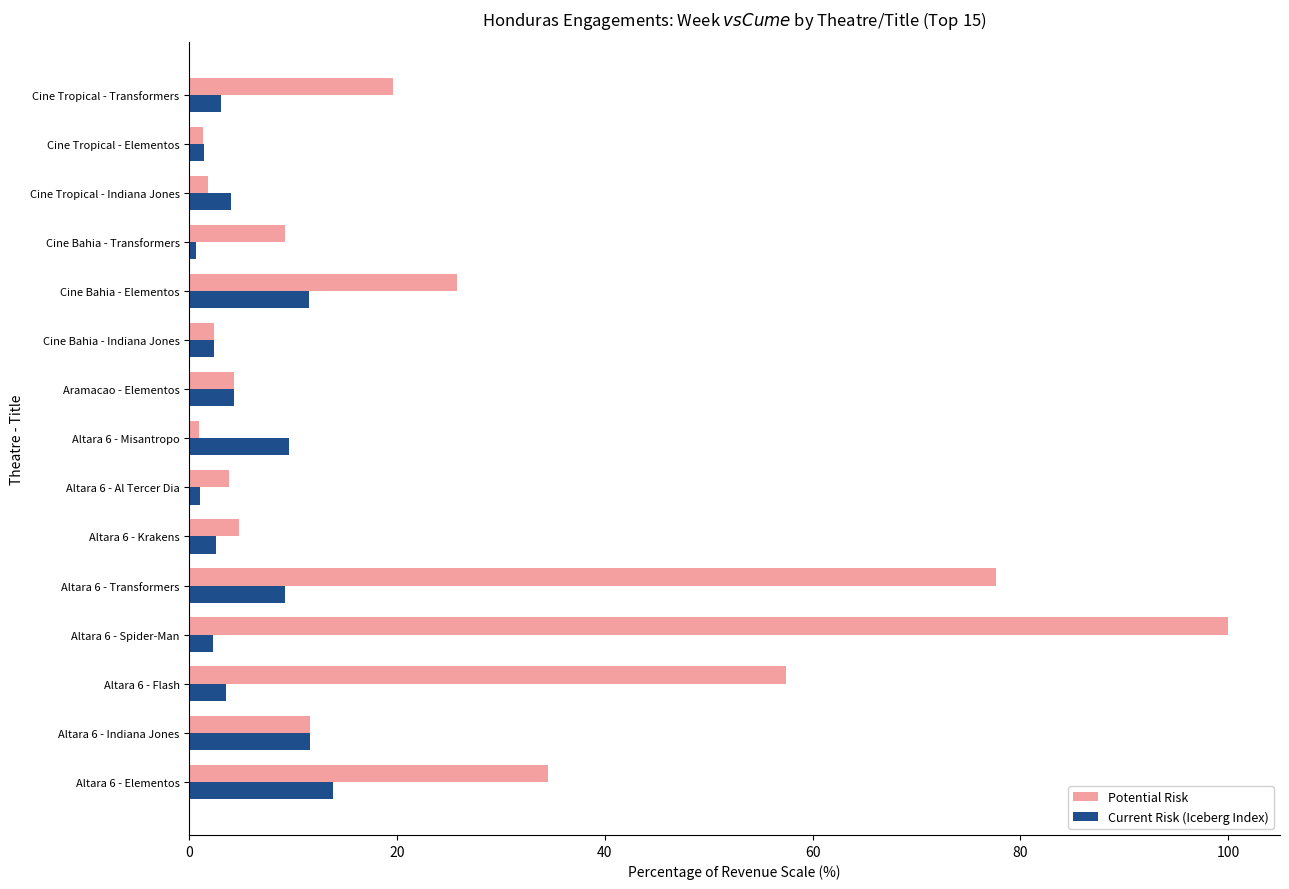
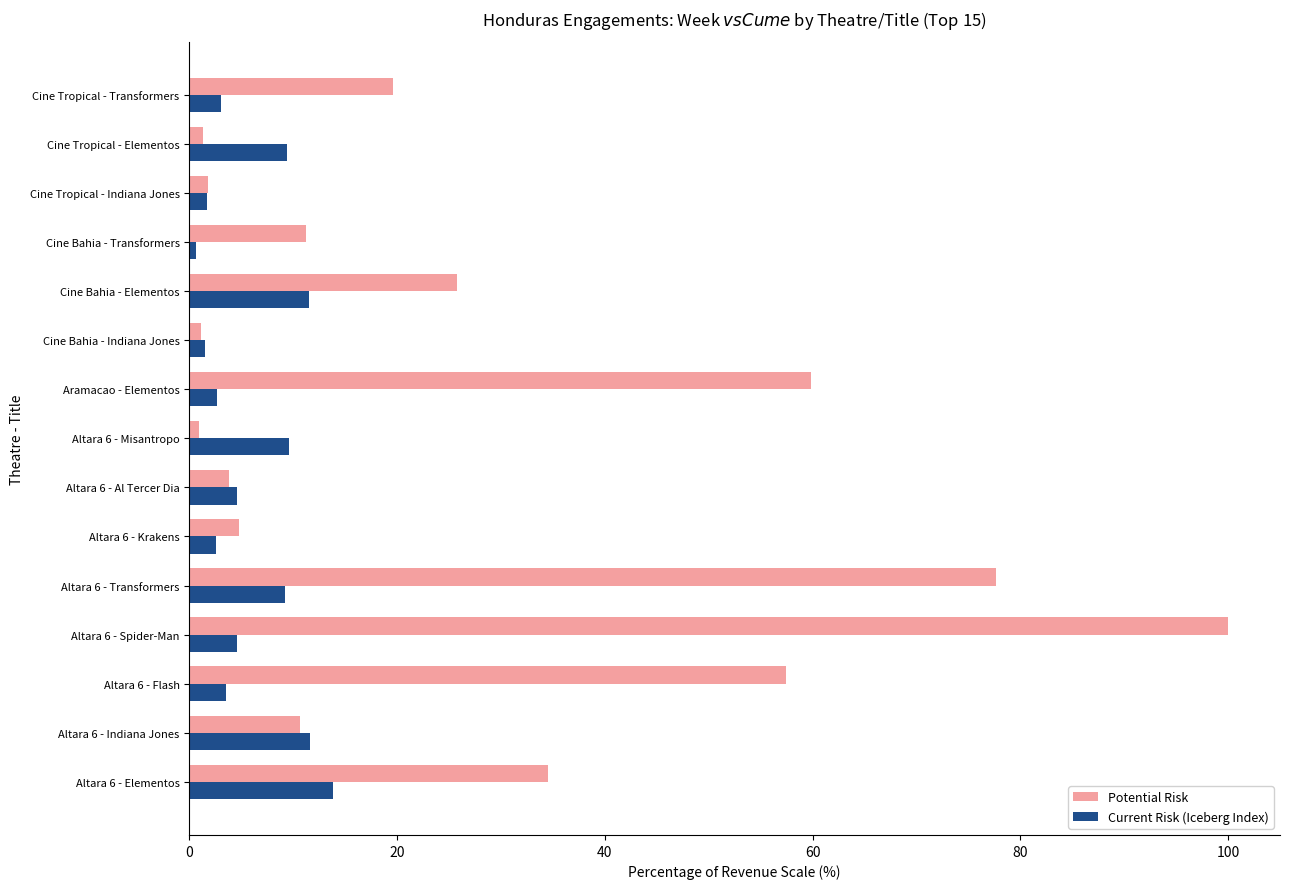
  {
    "Potential Risk": {
      "Cine Tropical - Transformers": 19.6,
      "Cine Tropical - Elementos": 1.4,
      "Cine Tropical - Indiana Jones": 1.8,
-     "Cine Bahia - Transformers": 9.2,
+     "Cine Bahia - Transformers": 11.2,
      "Cine Bahia - Elementos": 25.8,
-     "Cine Bahia - Indiana Jones": 2.3,
-     "Aramacao - Elementos": 4.3,
+     "Cine Bahia - Indiana Jones": 1.1,
+     "Aramacao - Elementos": 59.8,
      "Altara 6 - Misantropo": 0.9,
      "Altara 6 - Al Tercer Dia": 3.9,
      "Altara 6 - Krakens": 4.8,
      "Altara 6 - Transformers": 77.6,
      "Altara 6 - Spider-Man": 100.0,
      "Altara 6 - Flash": 57.4,
-     "Altara 6 - Indiana Jones": 11.7,
+     "Altara 6 - Indiana Jones": 10.7,
      "Altara 6 - Elementos": 34.5
    },
    "Current Risk (Iceberg Index)": {
      "Cine Tropical - Transformers": 3.1,
-     "Cine Tropical - Elementos": 1.5,
-     "Cine Tropical - Indiana Jones": 4.0,
+     "Cine Tropical - Elementos": 9.4,
+     "Cine Tropical - Indiana Jones": 1.7,
      "Cine Bahia - Transformers": 0.6,
      "Cine Bahia - Elementos": 11.6,
-     "Cine Bahia - Indiana Jones": 2.3,
-     "Aramacao - Elementos": 4.3,
+     "Cine Bahia - Indiana Jones": 1.5,
+     "Aramacao - Elementos": 2.7,
      "Altara 6 - Misantropo": 9.6,
-     "Altara 6 - Al Tercer Dia": 1.1,
+     "Altara 6 - Al Tercer Dia": 4.6,
      "Altara 6 - Krakens": 2.5,
      "Altara 6 - Transformers": 9.2,
-     "Altara 6 - Spider-Man": 2.3,
+     "Altara 6 - Spider-Man": 4.6,
      "Altara 6 - Flash": 3.5,
      "Altara 6 - Indiana Jones": 11.7,
      "Altara 6 - Elementos": 13.8
    }
  }
